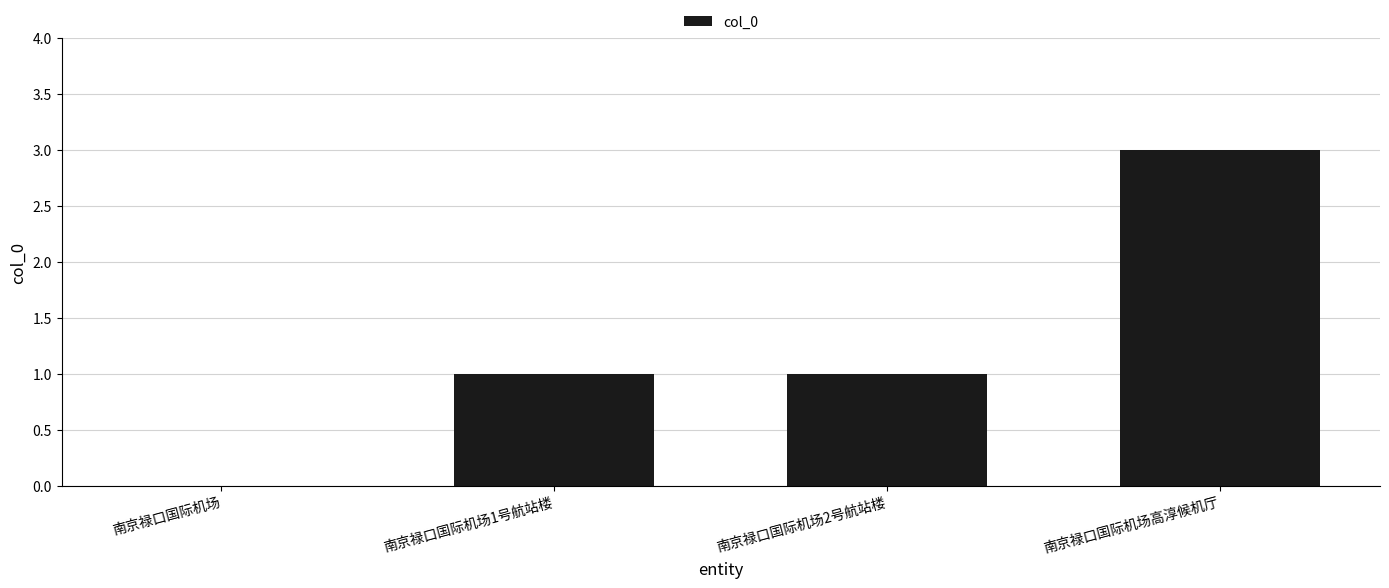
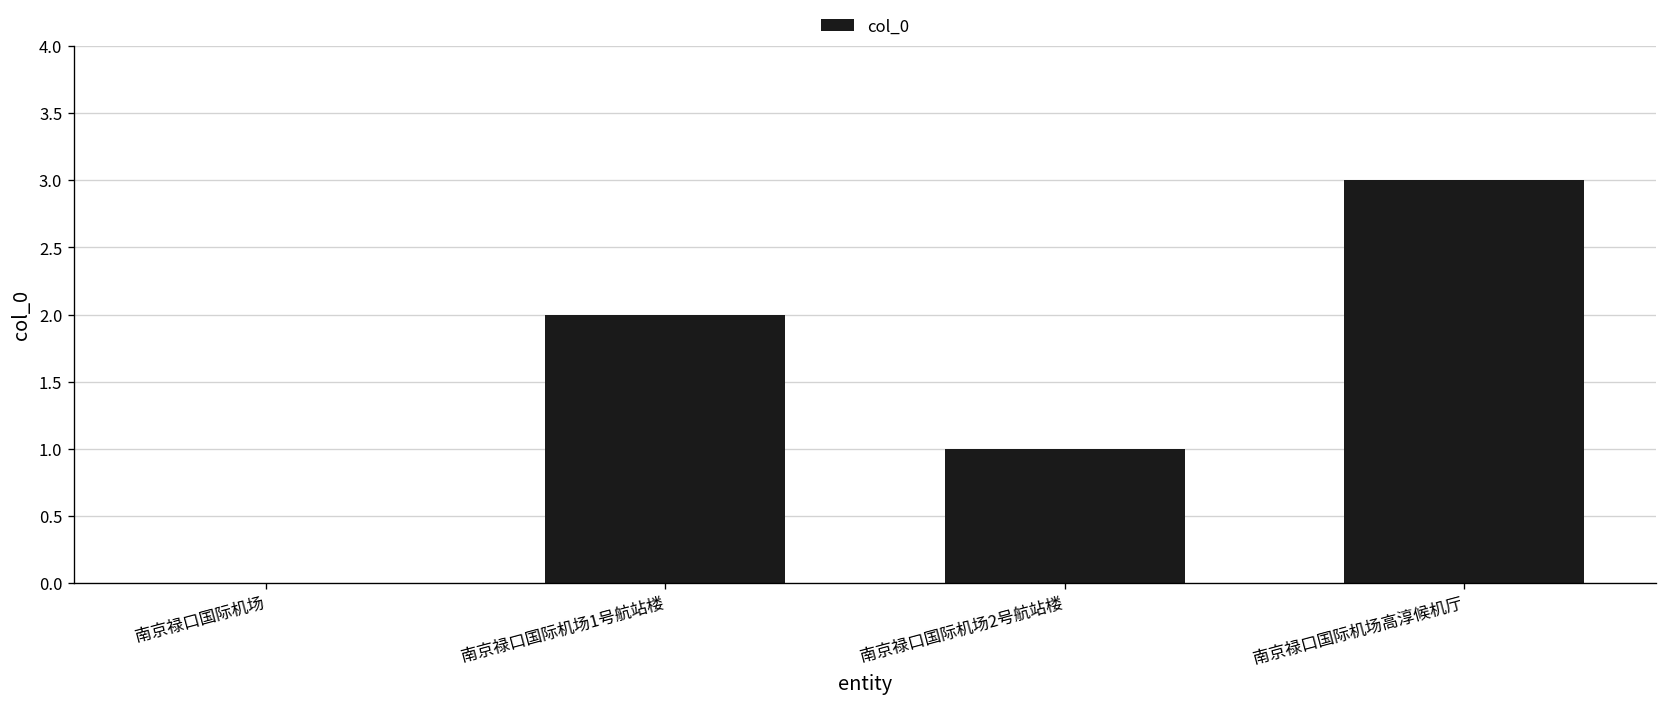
  {
    "南京禄口国际机场": 0,
-   "南京禄口国际机场1号航站楼": 1,
+   "南京禄口国际机场1号航站楼": 2,
    "南京禄口国际机场2号航站楼": 1,
    "南京禄口国际机场高淳候机厅": 3
  }
